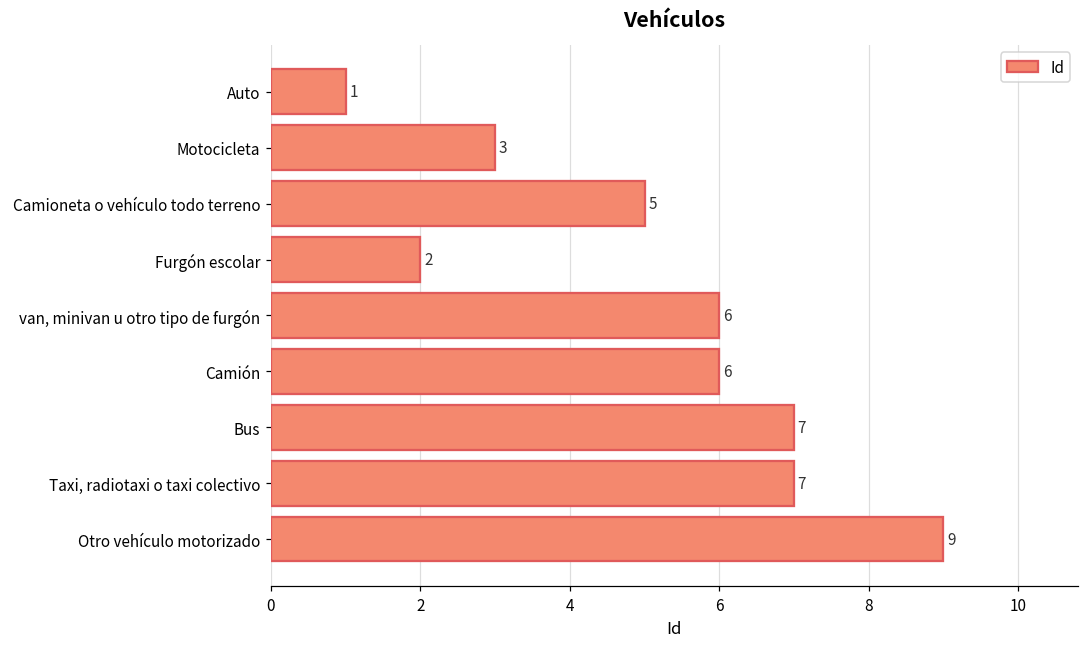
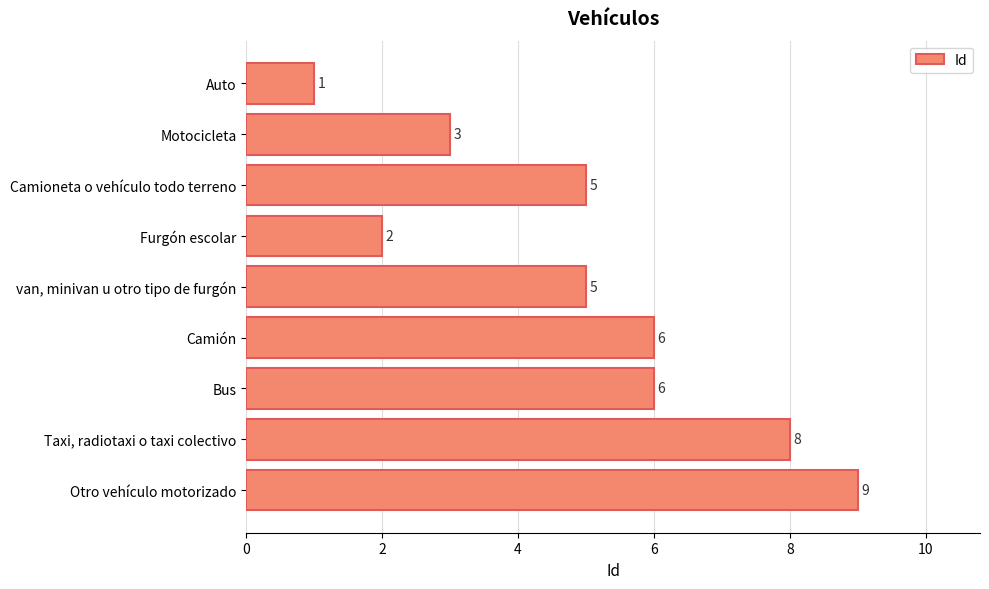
  {
    "Auto": 1,
    "Motocicleta": 3,
    "Camioneta o vehículo todo terreno": 5,
    "Furgón escolar": 2,
-   "van, minivan u otro tipo de furgón": 6,
+   "van, minivan u otro tipo de furgón": 5,
    "Camión": 6,
-   "Bus": 7,
-   "Taxi, radiotaxi o taxi colectivo": 7,
+   "Bus": 6,
+   "Taxi, radiotaxi o taxi colectivo": 8,
    "Otro vehículo motorizado": 9
  }
